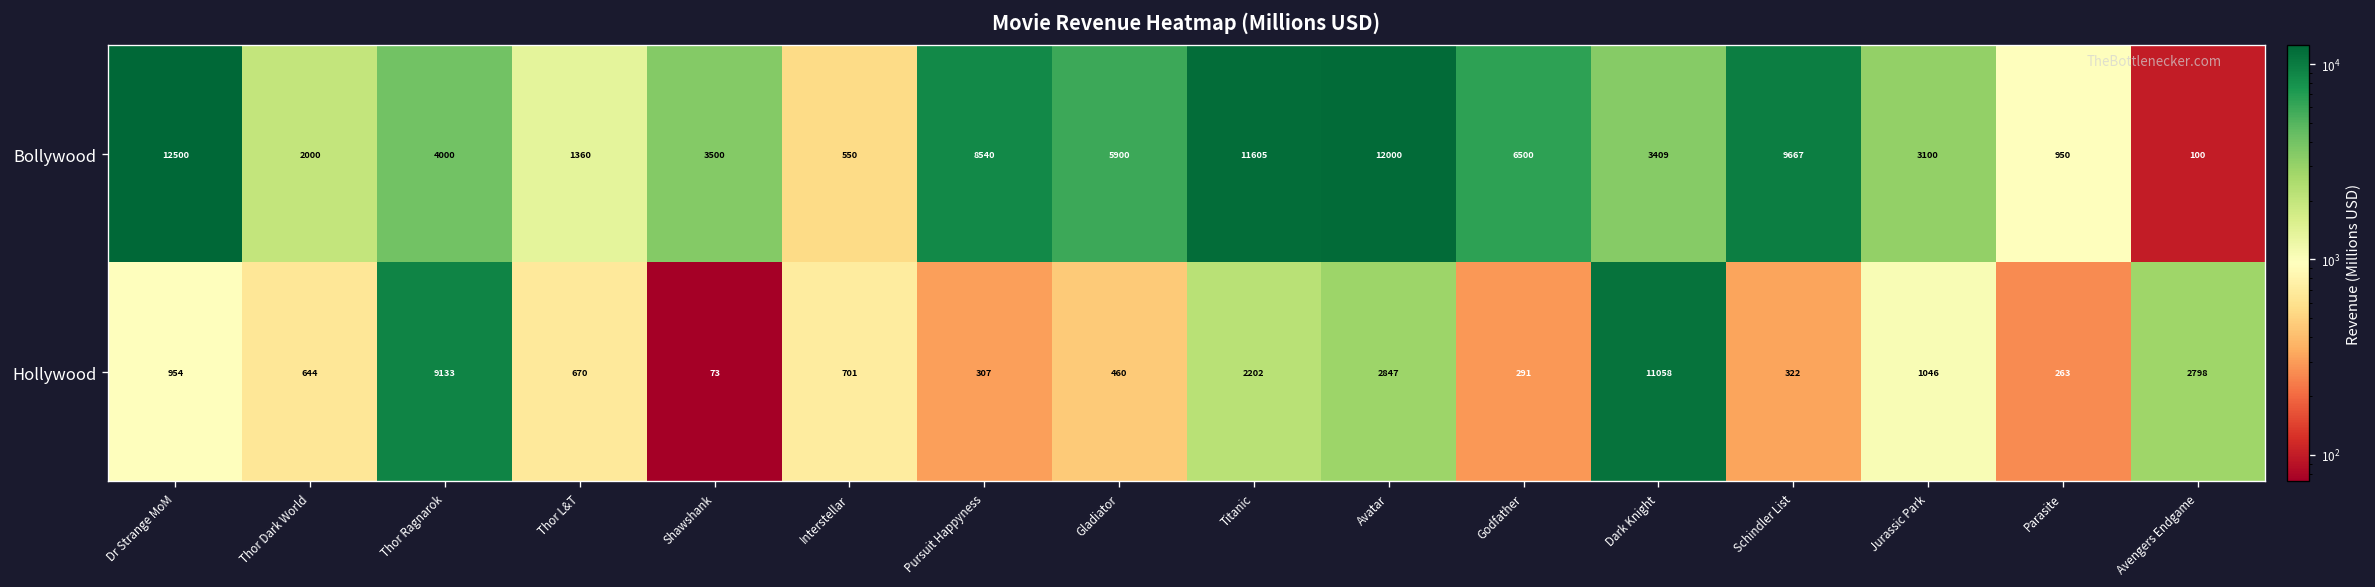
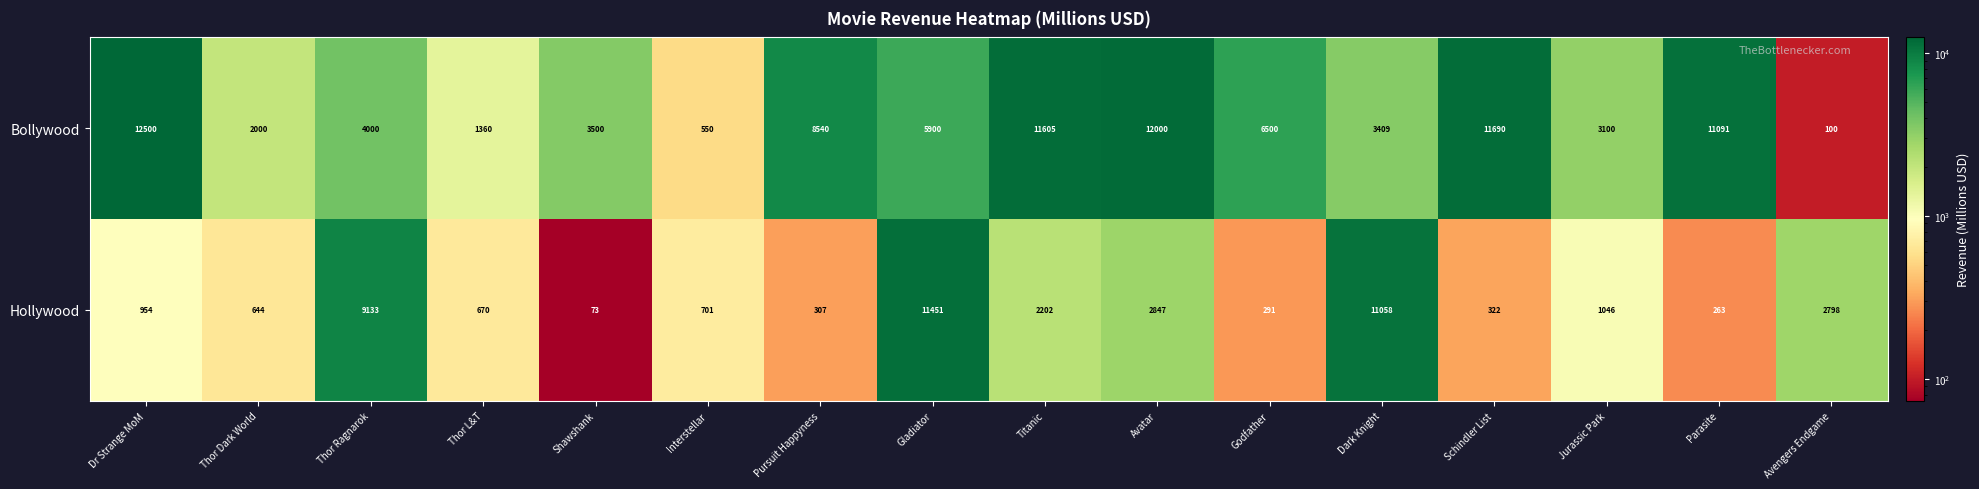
  {
    "Bollywood": {
      "Dr Strange MoM": 12500,
      "Thor Dark World": 2000,
      "Thor Ragnarok": 4000,
      "Thor L&T": 1360,
      "Shawshank": 3500,
      "Interstellar": 550,
      "Pursuit Happyness": 8540,
      "Gladiator": 5900,
      "Titanic": 11605,
      "Avatar": 12000,
      "Godfather": 6500,
      "Dark Knight": 3409,
-     "Schindler List": 9667,
+     "Schindler List": 11690,
      "Jurassic Park": 3100,
-     "Parasite": 950
+     "Parasite": 11091
    },
    "Hollywood": {
      "Dr Strange MoM": 954,
      "Thor Dark World": 644,
      "Thor Ragnarok": 9133,
      "Thor L&T": 670,
      "Shawshank": 73,
      "Interstellar": 701,
      "Pursuit Happyness": 307,
-     "Gladiator": 460,
+     "Gladiator": 11451,
      "Titanic": 2202,
      "Avatar": 2847,
      "Godfather": 291,
      "Dark Knight": 11058,
      "Schindler List": 322,
      "Jurassic Park": 1046,
      "Parasite": 263,
      "Avengers Endgame": 2798
    }
  }
